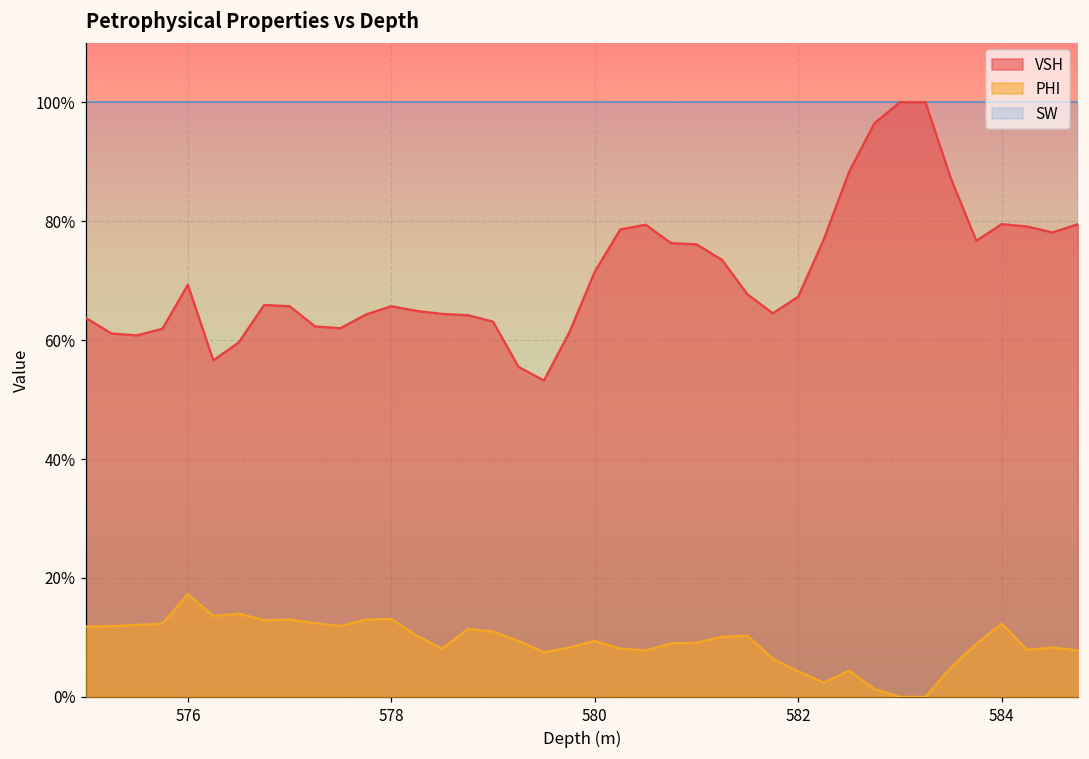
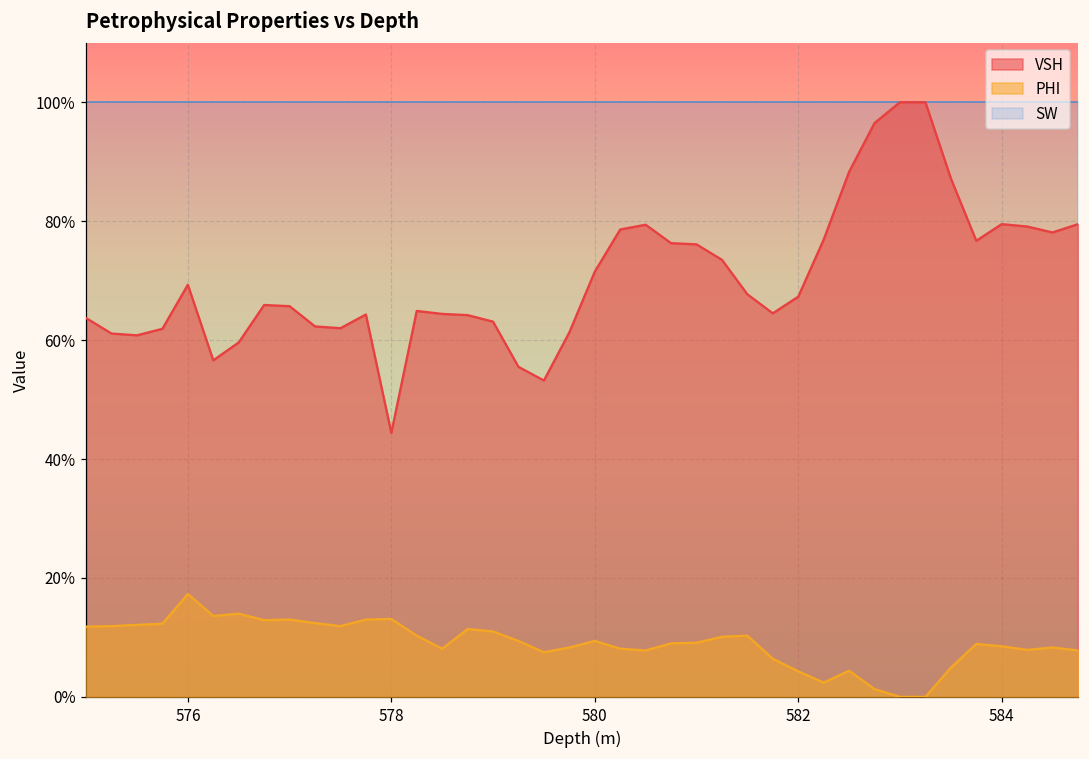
  {
    "VSH": {
      "576": "69%",
-     "578": "66%",
+     "578": "44%",
      "580": "72%",
      "582": "67%",
      "584": "80%"
    },
    "PHI": {
      "576": "17%",
      "578": "13%",
      "580": "9%",
      "582": "4%",
-     "584": "12%"
+     "584": "9%"
    },
    "SW": {
      "576": "100%",
      "578": "100%",
      "580": "100%",
      "582": "100%"
    }
  }
